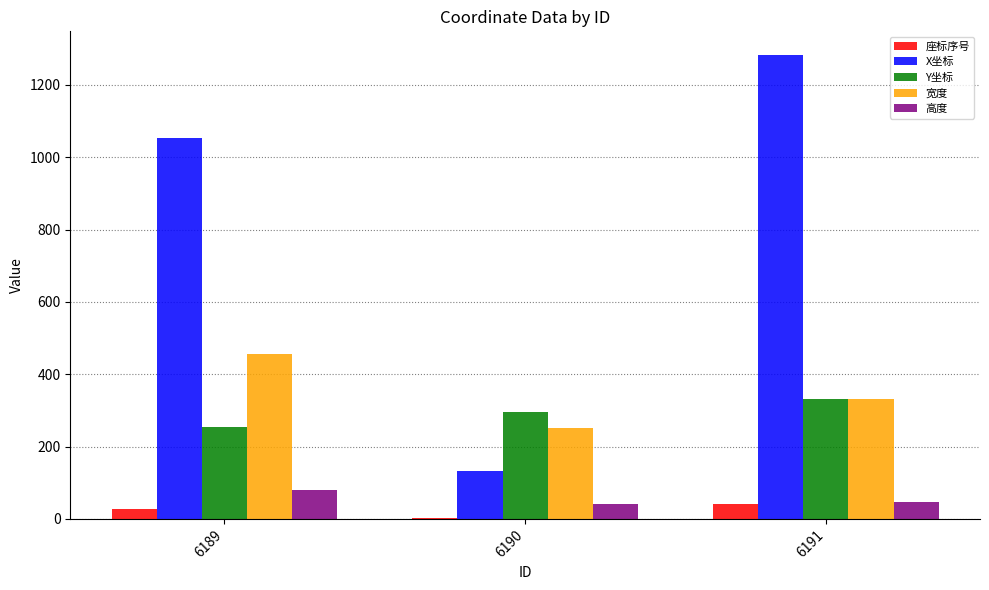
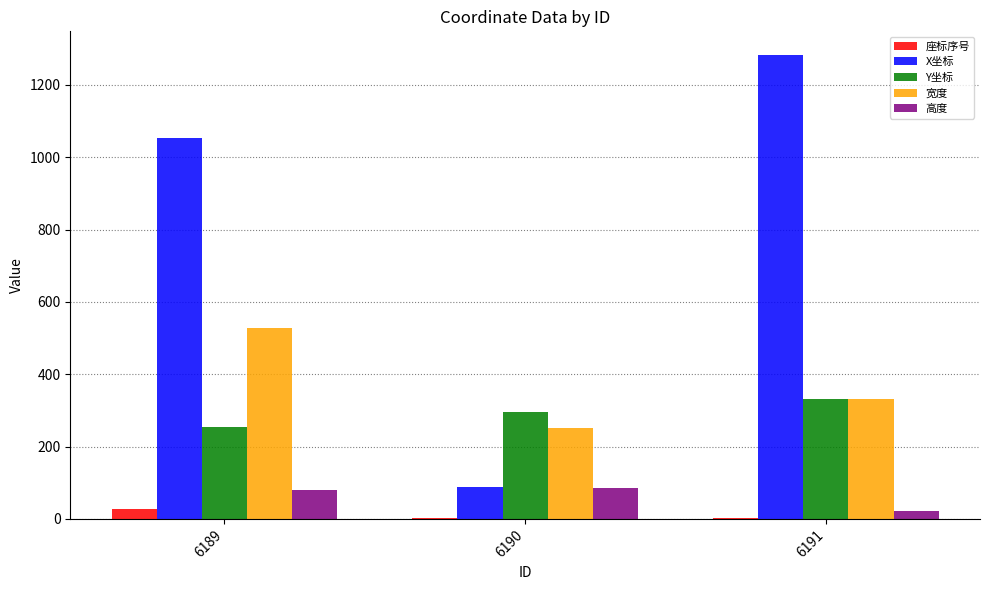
  {
    "座标序号": {
      "6189": 30,
-     "6191": 40
+     "6191": 0
    },
    "X坐标": {
      "6189": 1050,
-     "6190": 130,
+     "6190": 90,
      "6191": 1280
    },
    "Y坐标": {
      "6189": 260,
      "6190": 300,
      "6191": 330
    },
    "宽度": {
-     "6189": 460,
+     "6189": 530,
      "6190": 250,
      "6191": 330
    },
    "高度": {
      "6189": 80,
-     "6190": 40,
-     "6191": 50
+     "6190": 90,
+     "6191": 20
    }
  }
